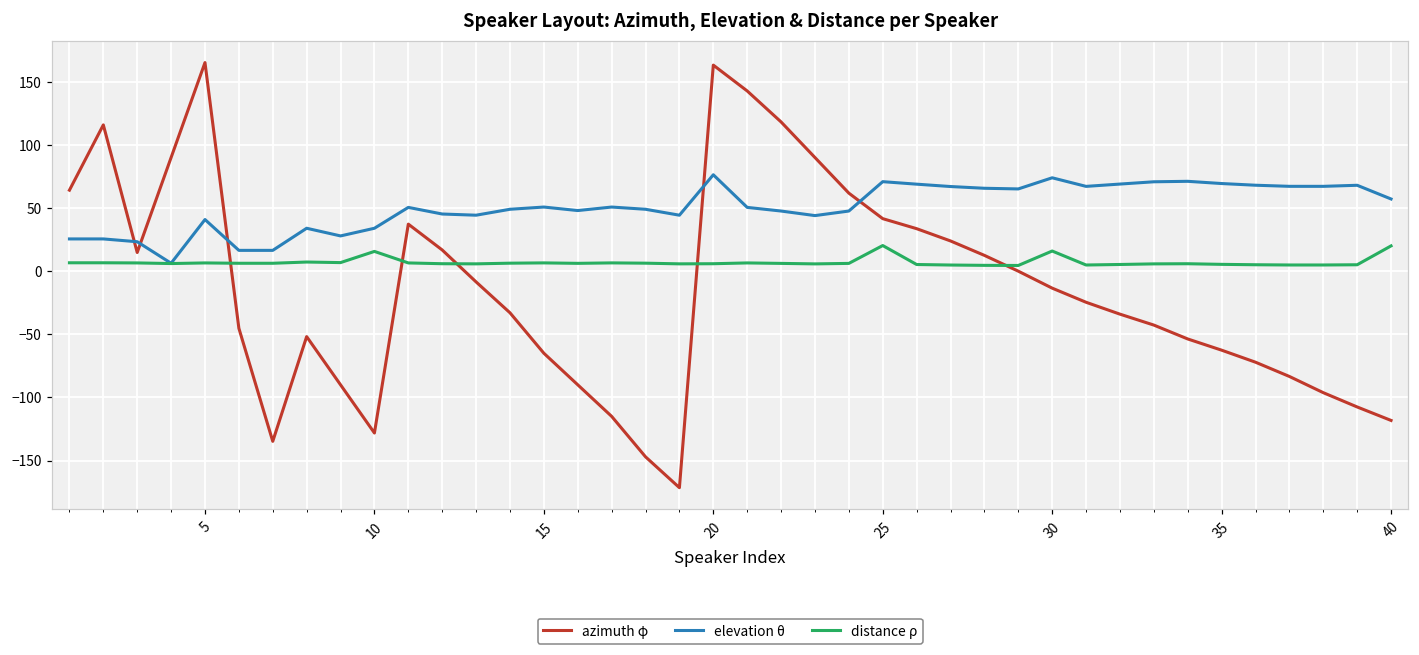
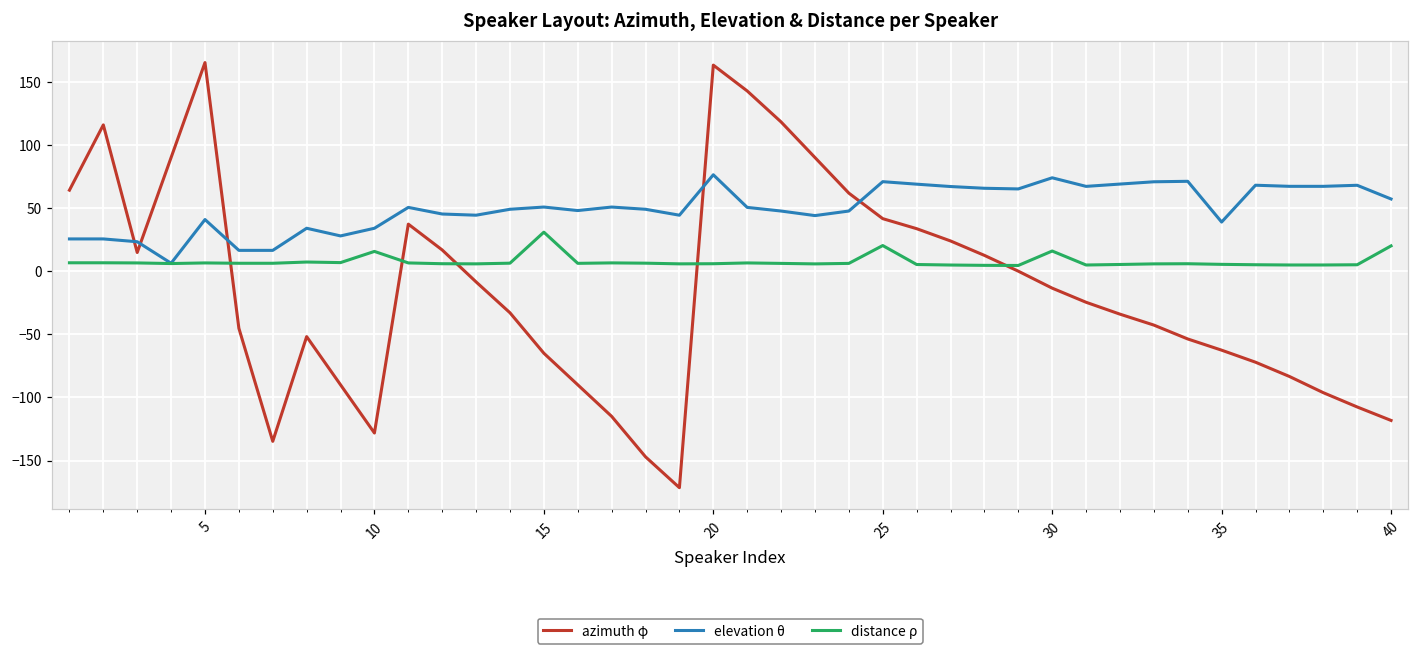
  {
    "azimuth φ": {
      "5": 165,
      "10": -128,
      "15": -65,
      "20": 163,
      "25": 42,
      "30": -13,
      "35": -63,
      "40": -118
    },
    "elevation θ": {
      "5": 41,
      "10": 34,
      "15": 51,
      "20": 76,
      "25": 71,
      "30": 74,
-     "35": 69,
+     "35": 39,
      "40": 57
    },
    "distance ρ": {
      "5": 7,
      "10": 16,
-     "15": 7,
+     "15": 31,
      "20": 6,
      "25": 20,
      "30": 16,
      "35": 5,
      "40": 20
    }
  }
